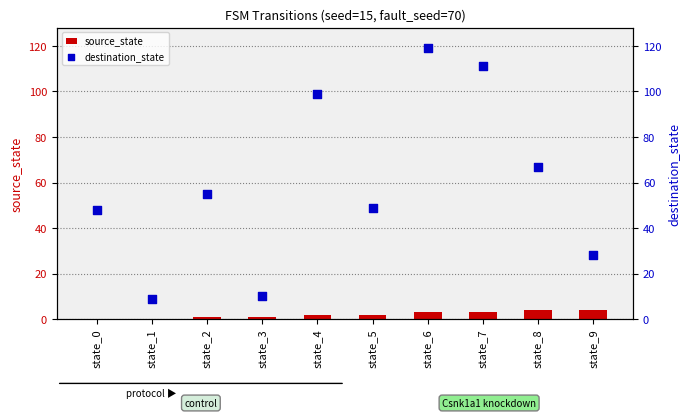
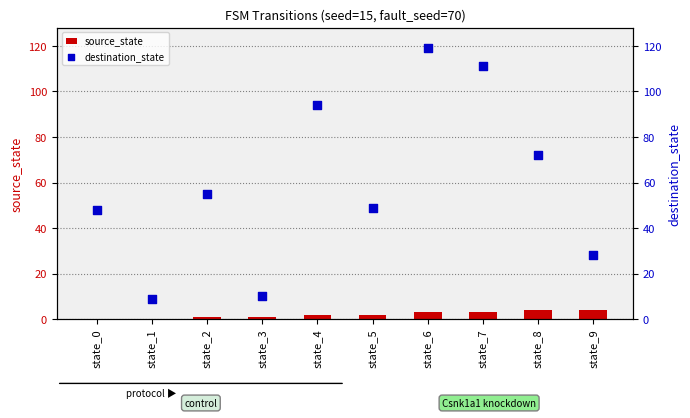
  {
    "source_state": {
      "state_0": 0,
      "state_1": 0,
      "state_4": 2,
      "state_5": 2,
      "state_6": 3,
      "state_7": 3,
      "state_8": 4,
      "state_9": 4
    },
    "destination_state": {
-     "state_4": 99,
-     "state_8": 67
+     "state_4": 94,
+     "state_8": 72
    }
  }
